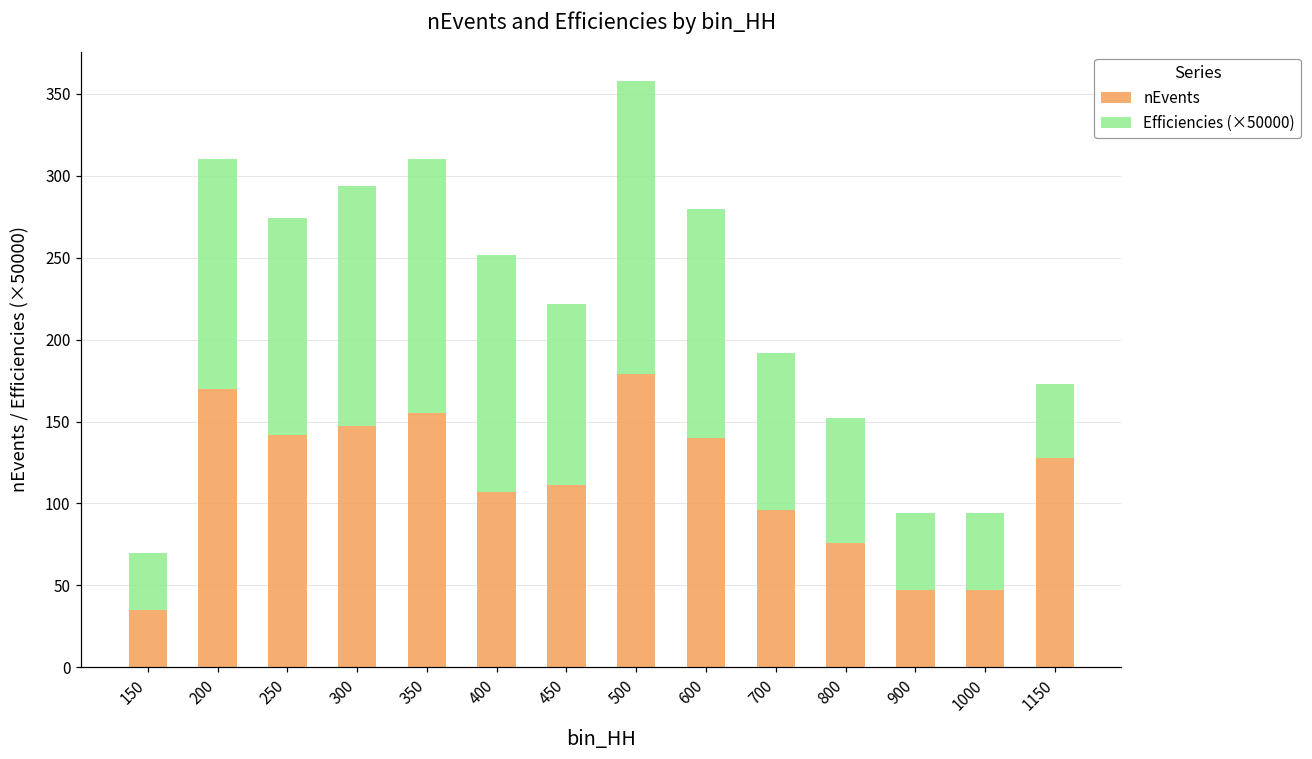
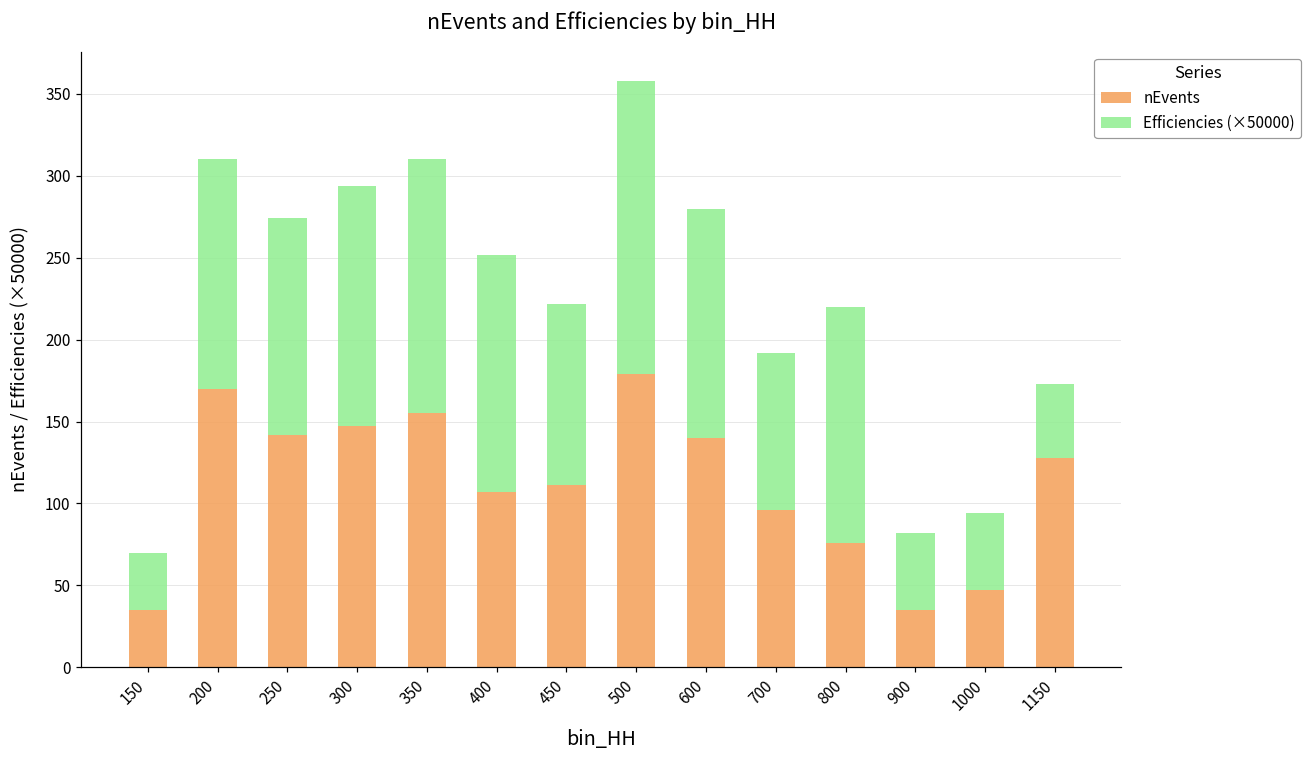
  {
    "nEvents": {
      "150": 35,
      "200": 170,
      "250": 142,
      "300": 147,
      "350": 155,
      "400": 107,
      "450": 111,
      "500": 179,
      "600": 140,
      "700": 96,
      "800": 76,
-     "900": 47,
+     "900": 35,
      "1000": 47,
      "1150": 128
    },
    "Efficiencies (×50000)": {
      "150": 35,
      "200": 140,
      "250": 132,
      "300": 147,
      "350": 155,
      "400": 145,
      "450": 111,
      "500": 179,
      "600": 140,
      "700": 96,
-     "800": 76,
+     "800": 144,
      "900": 47,
      "1000": 47,
      "1150": 45
    }
  }
